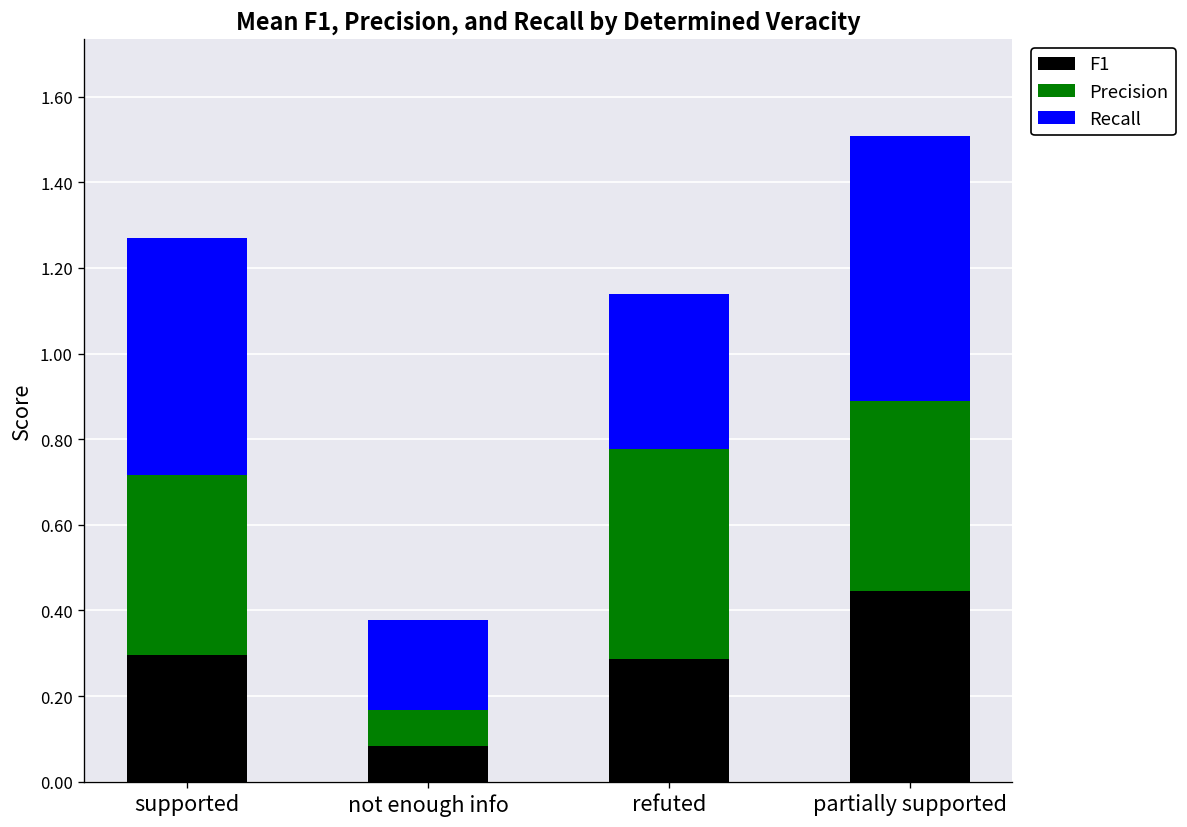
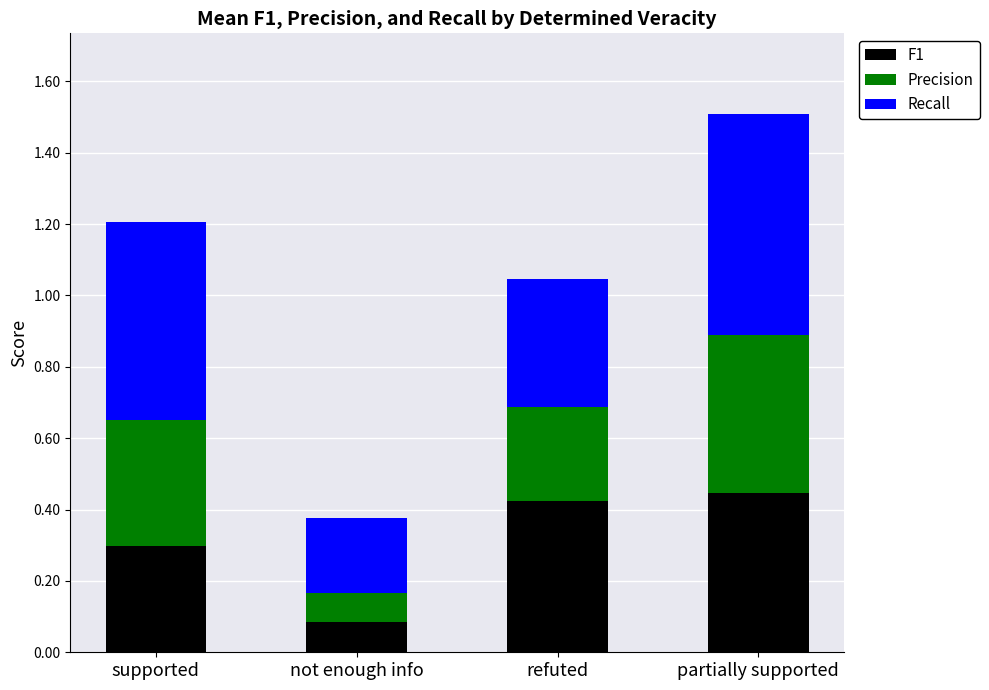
  {
    "F1": {
      "supported": 0.30,
      "not enough info": 0.08,
-     "refuted": 0.29,
+     "refuted": 0.42,
      "partially supported": 0.45
    },
    "Precision": {
-     "supported": 0.42,
+     "supported": 0.35,
      "not enough info": 0.08,
-     "refuted": 0.49,
+     "refuted": 0.26,
      "partially supported": 0.44
    },
    "Recall": {
      "supported": 0.55,
      "not enough info": 0.21,
      "refuted": 0.36,
      "partially supported": 0.62
    }
  }
